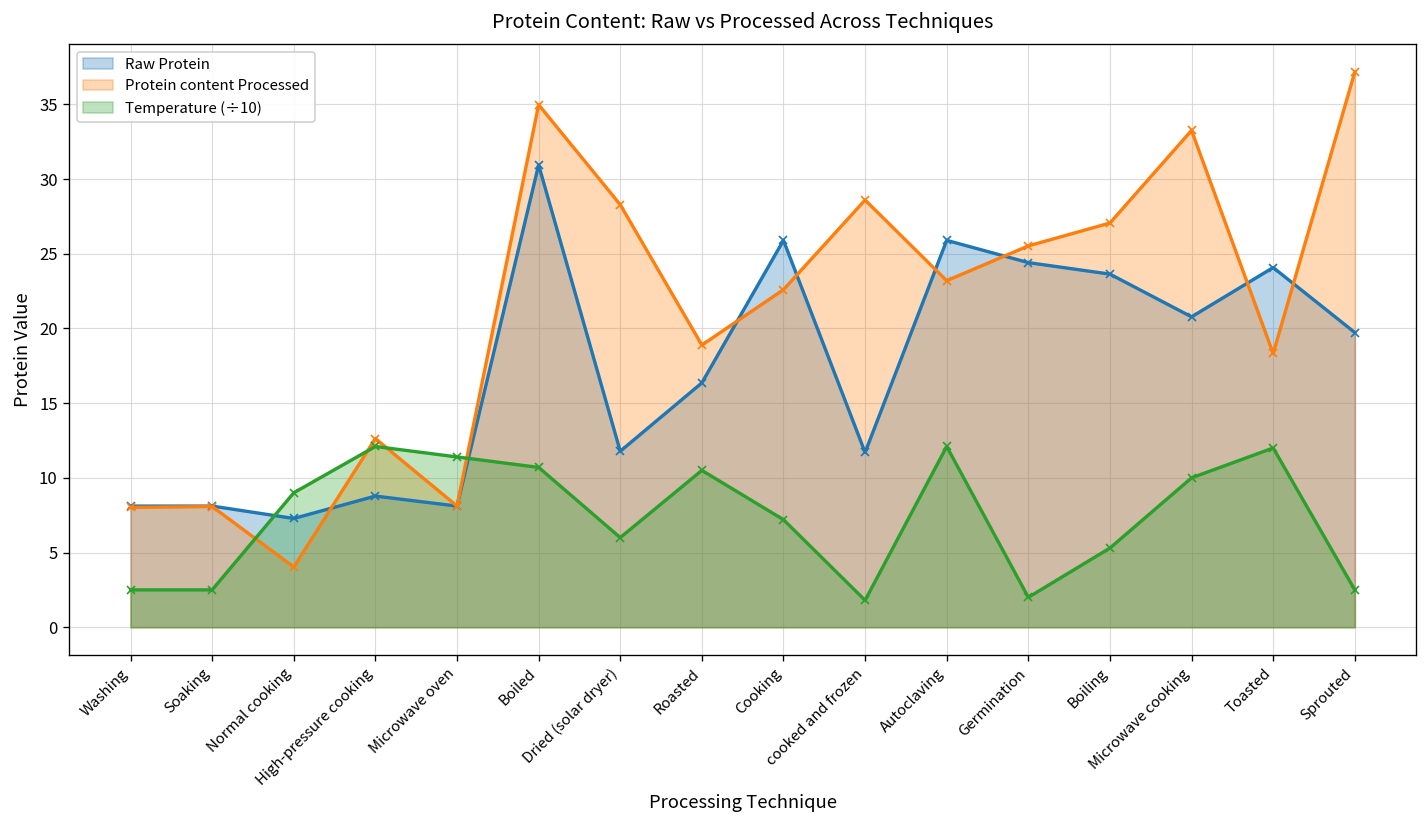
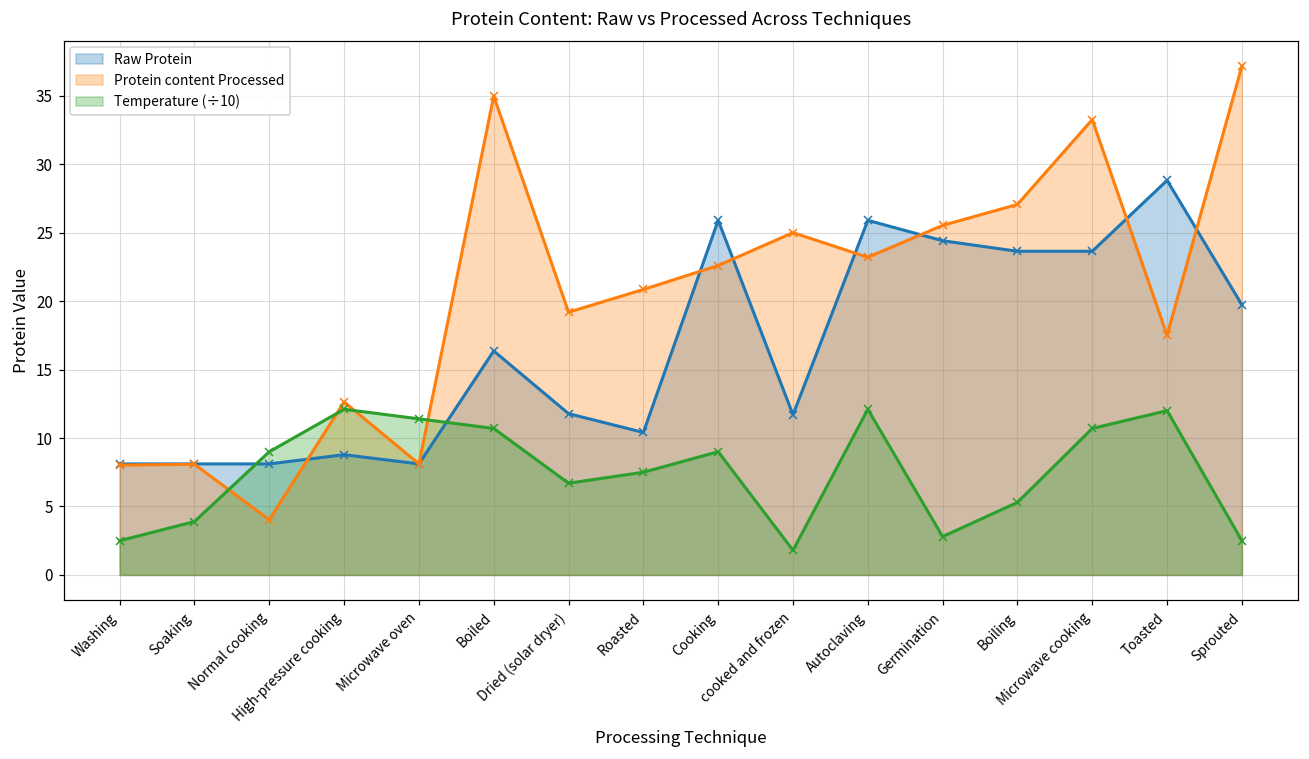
  {
    "Raw Protein": {
-     "Normal cooking": 7.3,
+     "Normal cooking": 8.1,
      "High-pressure cooking": 8.8,
-     "Boiled": 31.0,
+     "Boiled": 16.4,
      "Dried (solar dryer)": 11.8,
-     "Roasted": 16.4,
+     "Roasted": 10.4,
      "Cooking": 25.9,
      "cooked and frozen": 11.7,
      "Autoclaving": 25.9,
      "Germination": 24.4,
      "Boiling": 23.6,
-     "Microwave cooking": 20.8,
-     "Toasted": 24.1,
+     "Microwave cooking": 23.6,
+     "Toasted": 28.8,
      "Sprouted": 19.7
    },
    "Protein content Processed": {
      "Normal cooking": 4.0,
      "High-pressure cooking": 12.6,
      "Boiled": 35.0,
-     "Dried (solar dryer)": 28.3,
-     "Roasted": 18.9,
+     "Dried (solar dryer)": 19.2,
+     "Roasted": 20.9,
      "Cooking": 22.6,
-     "cooked and frozen": 28.6,
+     "cooked and frozen": 25.0,
      "Autoclaving": 23.2,
      "Germination": 25.5,
      "Boiling": 27.1,
      "Microwave cooking": 33.3,
-     "Toasted": 18.3,
+     "Toasted": 17.5,
      "Sprouted": 37.2
    },
    "Temperature (÷10)": {
      "Washing": 2.5,
-     "Soaking": 2.5,
+     "Soaking": 3.9,
      "Normal cooking": 9.0,
      "High-pressure cooking": 12.1,
      "Microwave oven": 11.4,
      "Boiled": 10.7,
-     "Dried (solar dryer)": 6.0,
-     "Roasted": 10.5,
-     "Cooking": 7.2,
+     "Dried (solar dryer)": 6.7,
+     "Roasted": 7.5,
+     "Cooking": 9.0,
      "cooked and frozen": 1.8,
      "Autoclaving": 12.1,
-     "Germination": 2.0,
+     "Germination": 2.8,
      "Boiling": 5.3,
-     "Microwave cooking": 10.0,
+     "Microwave cooking": 10.7,
      "Toasted": 12.0,
      "Sprouted": 2.5
    }
  }
